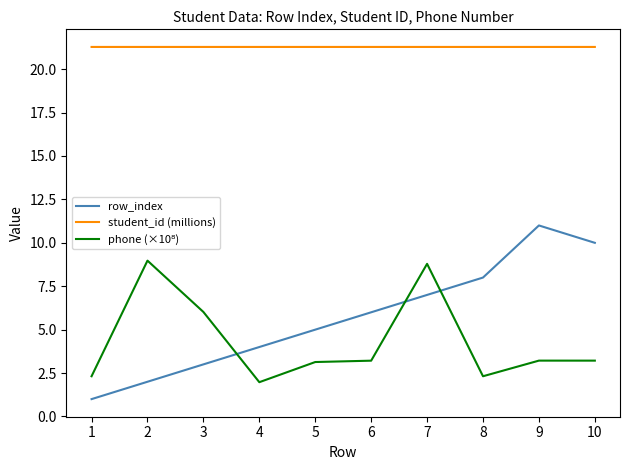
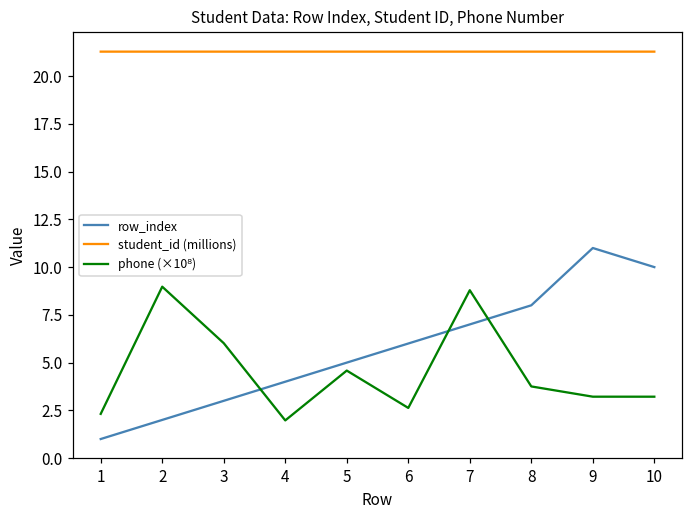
  {
    "row_index": {
      "1": 1.0,
      "2": 2.0,
      "3": 3.0,
      "4": 4.0,
      "5": 5.0,
      "6": 6.0,
      "7": 7.0,
      "8": 8.0,
      "9": 11.0,
      "10": 10.0
    },
    "student_id (millions)": {
      "1": 21.3,
      "2": 21.3,
      "3": 21.3,
      "4": 21.3,
      "5": 21.3,
      "6": 21.3,
      "7": 21.3,
      "8": 21.3,
      "9": 21.3,
      "10": 21.3
    },
    "phone (×10⁸)": {
      "1": 2.3,
      "2": 9.0,
      "3": 6.0,
      "4": 2.0,
-     "5": 3.1,
-     "6": 3.2,
+     "5": 4.6,
+     "6": 2.6,
      "7": 8.8,
-     "8": 2.3,
+     "8": 3.8,
      "9": 3.2,
      "10": 3.2
    }
  }
